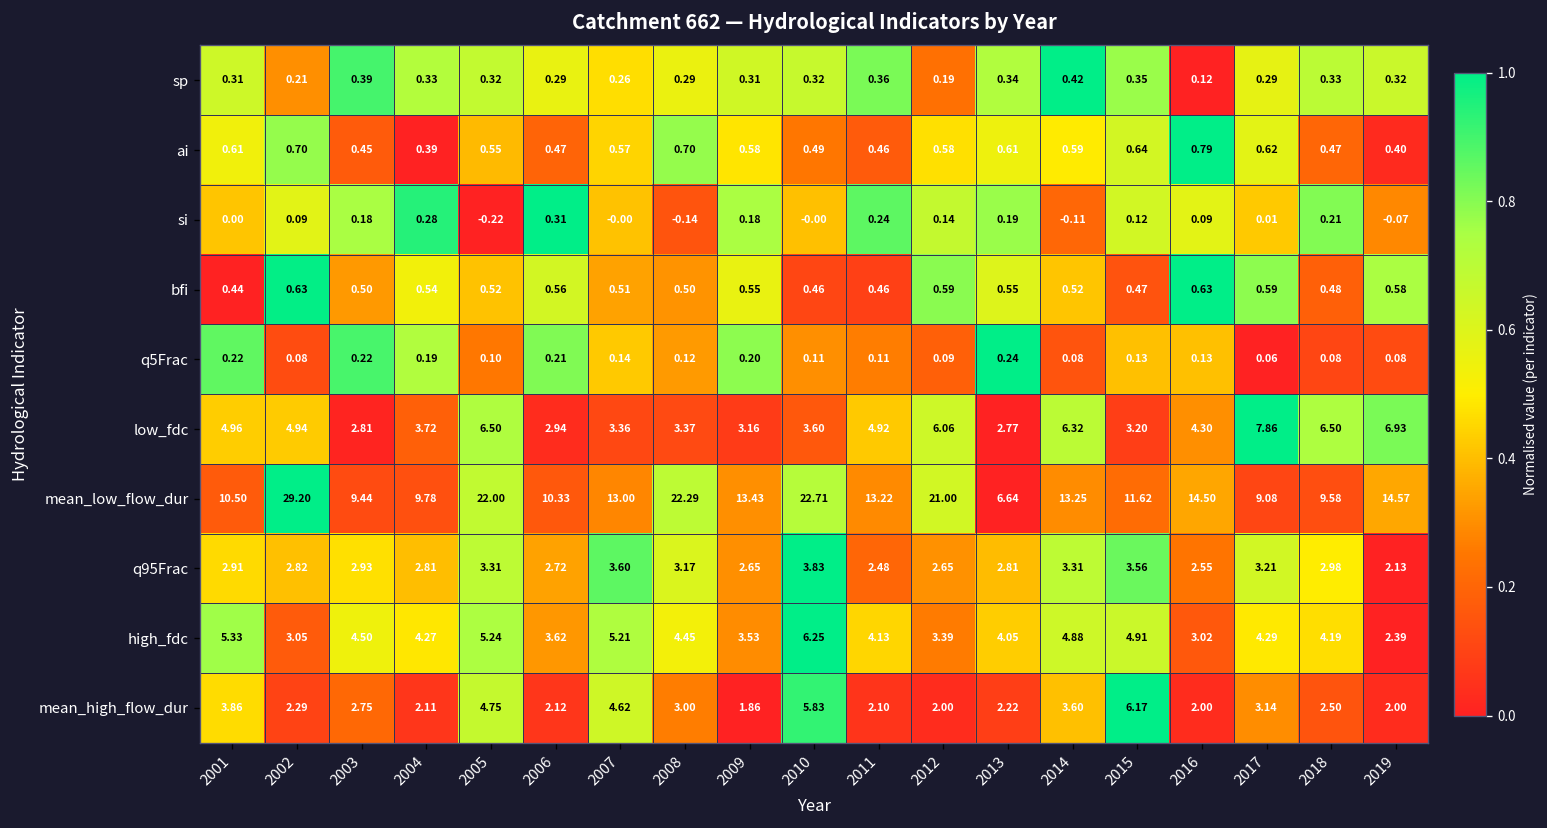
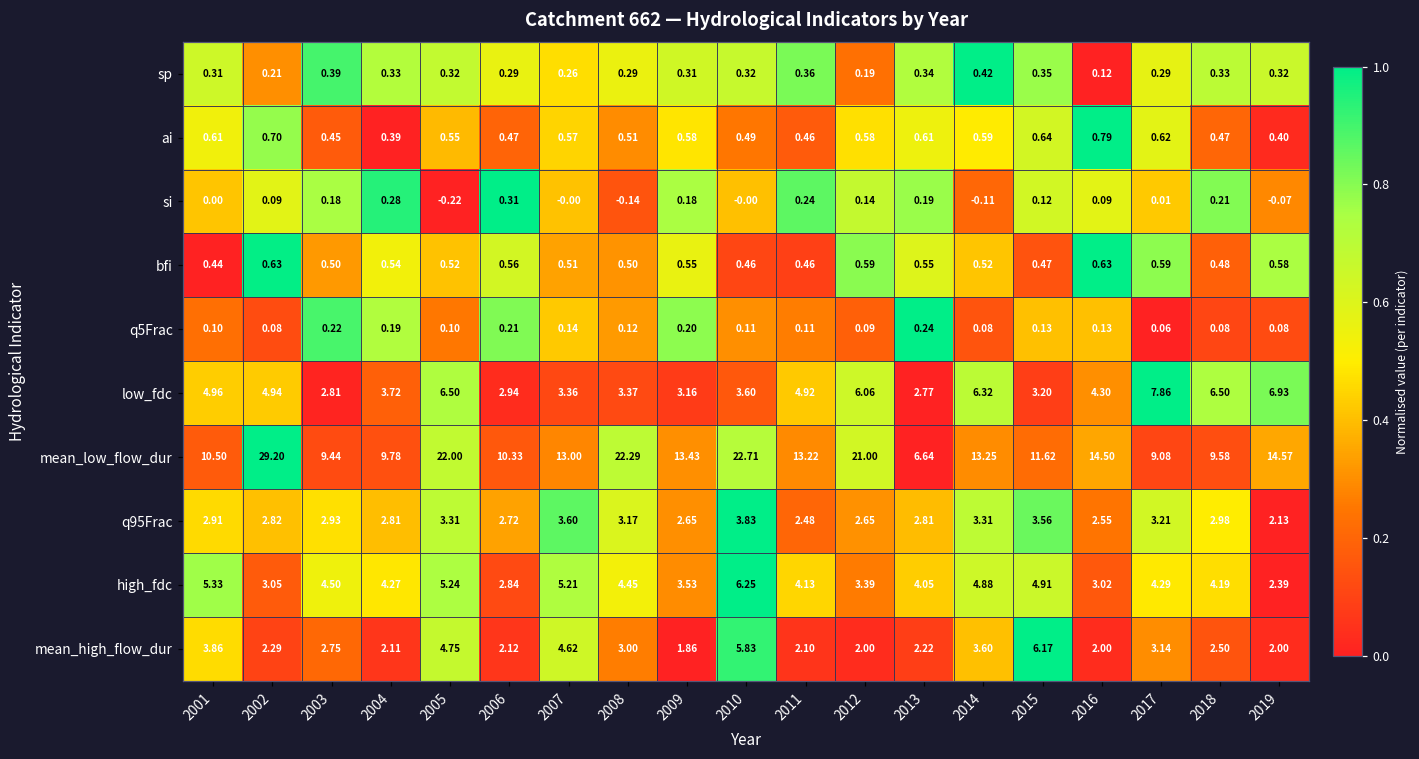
  {
    "sp": {
      "2001": 0.31,
      "2002": 0.21,
      "2003": 0.39,
      "2004": 0.33,
      "2005": 0.32,
      "2006": 0.29,
      "2007": 0.26,
      "2008": 0.29,
      "2009": 0.31,
      "2010": 0.32,
      "2011": 0.36,
      "2012": 0.19,
      "2013": 0.34,
      "2014": 0.42,
      "2015": 0.35,
      "2016": 0.12,
      "2017": 0.29,
      "2018": 0.33,
      "2019": 0.32
    },
    "ai": {
      "2001": 0.61,
      "2002": 0.70,
      "2003": 0.45,
      "2004": 0.39,
      "2005": 0.55,
      "2006": 0.47,
      "2007": 0.57,
-     "2008": 0.70,
+     "2008": 0.51,
      "2009": 0.58,
      "2010": 0.49,
      "2011": 0.46,
      "2012": 0.58,
      "2013": 0.61,
      "2014": 0.59,
      "2015": 0.64,
      "2016": 0.79,
      "2017": 0.62,
      "2018": 0.47,
      "2019": 0.40
    },
    "si": {
      "2001": 0.00,
      "2002": 0.09,
      "2003": 0.18,
      "2004": 0.28,
      "2005": -0.22,
      "2006": 0.31,
      "2007": -0.00,
      "2008": -0.14,
      "2009": 0.18,
      "2010": -0.00,
      "2011": 0.24,
      "2012": 0.14,
      "2013": 0.19,
      "2014": -0.11,
      "2015": 0.12,
      "2016": 0.09,
      "2017": 0.01,
      "2018": 0.21,
      "2019": -0.07
    },
    "bfi": {
      "2001": 0.44,
      "2002": 0.63,
      "2003": 0.50,
      "2004": 0.54,
      "2005": 0.52,
      "2006": 0.56,
      "2007": 0.51,
      "2008": 0.50,
      "2009": 0.55,
      "2010": 0.46,
      "2011": 0.46,
      "2012": 0.59,
      "2013": 0.55,
      "2014": 0.52,
      "2015": 0.47,
      "2016": 0.63,
      "2017": 0.59,
      "2018": 0.48,
      "2019": 0.58
    },
    "q5Frac": {
-     "2001": 0.22,
+     "2001": 0.10,
      "2002": 0.08,
      "2003": 0.22,
      "2004": 0.19,
      "2005": 0.10,
      "2006": 0.21,
      "2007": 0.14,
      "2008": 0.12,
      "2009": 0.20,
      "2010": 0.11,
      "2011": 0.11,
      "2012": 0.09,
      "2013": 0.24,
      "2014": 0.08,
      "2015": 0.13,
      "2016": 0.13,
      "2017": 0.06,
      "2018": 0.08,
      "2019": 0.08
    },
    "low_fdc": {
      "2001": 4.96,
      "2002": 4.94,
      "2003": 2.81,
      "2004": 3.72,
      "2005": 6.50,
      "2006": 2.94,
      "2007": 3.36,
      "2008": 3.37,
      "2009": 3.16,
      "2010": 3.60,
      "2011": 4.92,
      "2012": 6.06,
      "2013": 2.77,
      "2014": 6.32,
      "2015": 3.20,
      "2016": 4.30,
      "2017": 7.86,
      "2018": 6.50,
      "2019": 6.93
    },
    "mean_low_flow_dur": {
      "2001": 10.50,
      "2002": 29.20,
      "2003": 9.44,
      "2004": 9.78,
      "2005": 22.00,
      "2006": 10.33,
      "2007": 13.00,
      "2008": 22.29,
      "2009": 13.43,
      "2010": 22.71,
      "2011": 13.22,
      "2012": 21.00,
      "2013": 6.64,
      "2014": 13.25,
      "2015": 11.62,
      "2016": 14.50,
      "2017": 9.08,
      "2018": 9.58,
      "2019": 14.57
    },
    "q95Frac": {
      "2001": 2.91,
      "2002": 2.82,
      "2003": 2.93,
      "2004": 2.81,
      "2005": 3.31,
      "2006": 2.72,
      "2007": 3.60,
      "2008": 3.17,
      "2009": 2.65,
      "2010": 3.83,
      "2011": 2.48,
      "2012": 2.65,
      "2013": 2.81,
      "2014": 3.31,
      "2015": 3.56,
      "2016": 2.55,
      "2017": 3.21,
      "2018": 2.98,
      "2019": 2.13
    },
    "high_fdc": {
      "2001": 5.33,
      "2002": 3.05,
      "2003": 4.50,
      "2004": 4.27,
      "2005": 5.24,
-     "2006": 3.62,
+     "2006": 2.84,
      "2007": 5.21,
      "2008": 4.45,
      "2009": 3.53,
      "2010": 6.25,
      "2011": 4.13,
      "2012": 3.39,
      "2013": 4.05,
      "2014": 4.88,
      "2015": 4.91,
      "2016": 3.02,
      "2017": 4.29,
      "2018": 4.19,
      "2019": 2.39
    },
    "mean_high_flow_dur": {
      "2001": 3.86,
      "2002": 2.29,
      "2003": 2.75,
      "2004": 2.11,
      "2005": 4.75,
      "2006": 2.12,
      "2007": 4.62,
      "2008": 3.00,
      "2009": 1.86,
      "2010": 5.83,
      "2011": 2.10,
      "2012": 2.00,
      "2013": 2.22,
      "2014": 3.60,
      "2015": 6.17,
      "2016": 2.00,
      "2017": 3.14,
      "2018": 2.50,
      "2019": 2.00
    }
  }
